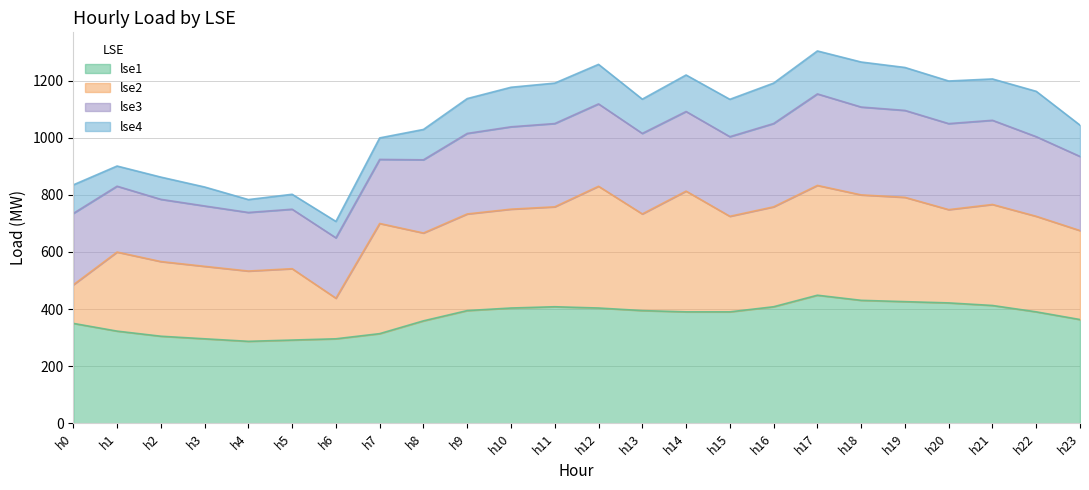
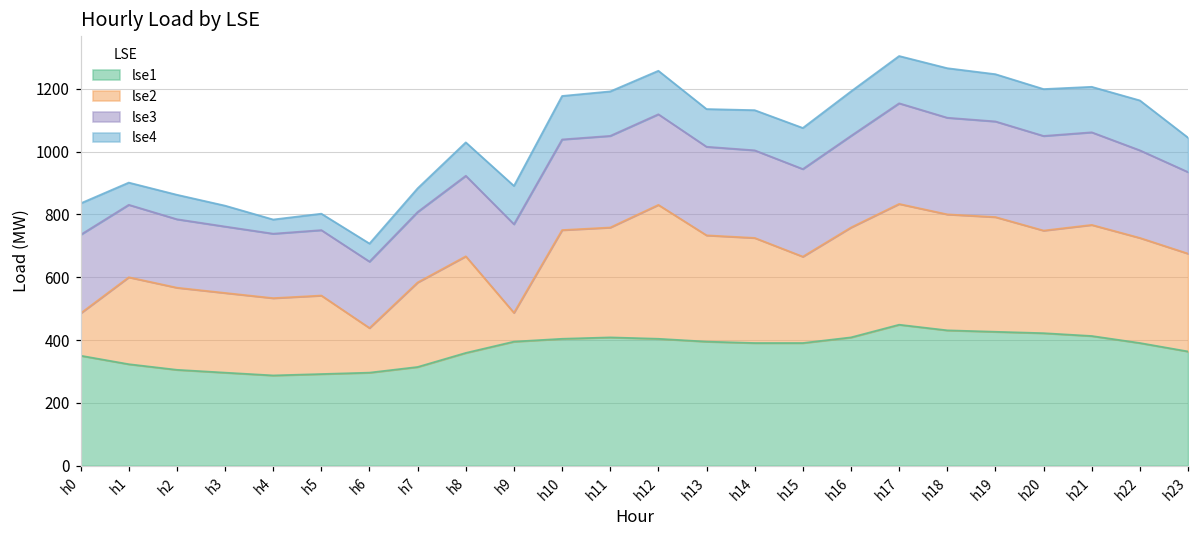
  {
    "lse2": {
      "h0": 140,
      "h1": 280,
      "h2": 260,
      "h3": 250,
      "h4": 250,
      "h5": 250,
      "h6": 140,
-     "h7": 390,
+     "h7": 270,
      "h8": 310,
-     "h9": 340,
+     "h9": 90,
      "h10": 350,
      "h11": 350,
      "h12": 430,
      "h13": 340,
-     "h14": 420,
-     "h15": 330,
+     "h14": 330,
+     "h15": 280,
      "h16": 350,
      "h17": 380,
      "h18": 370,
      "h19": 370,
      "h20": 330,
      "h21": 350,
      "h22": 330,
      "h23": 310
    }
  }
